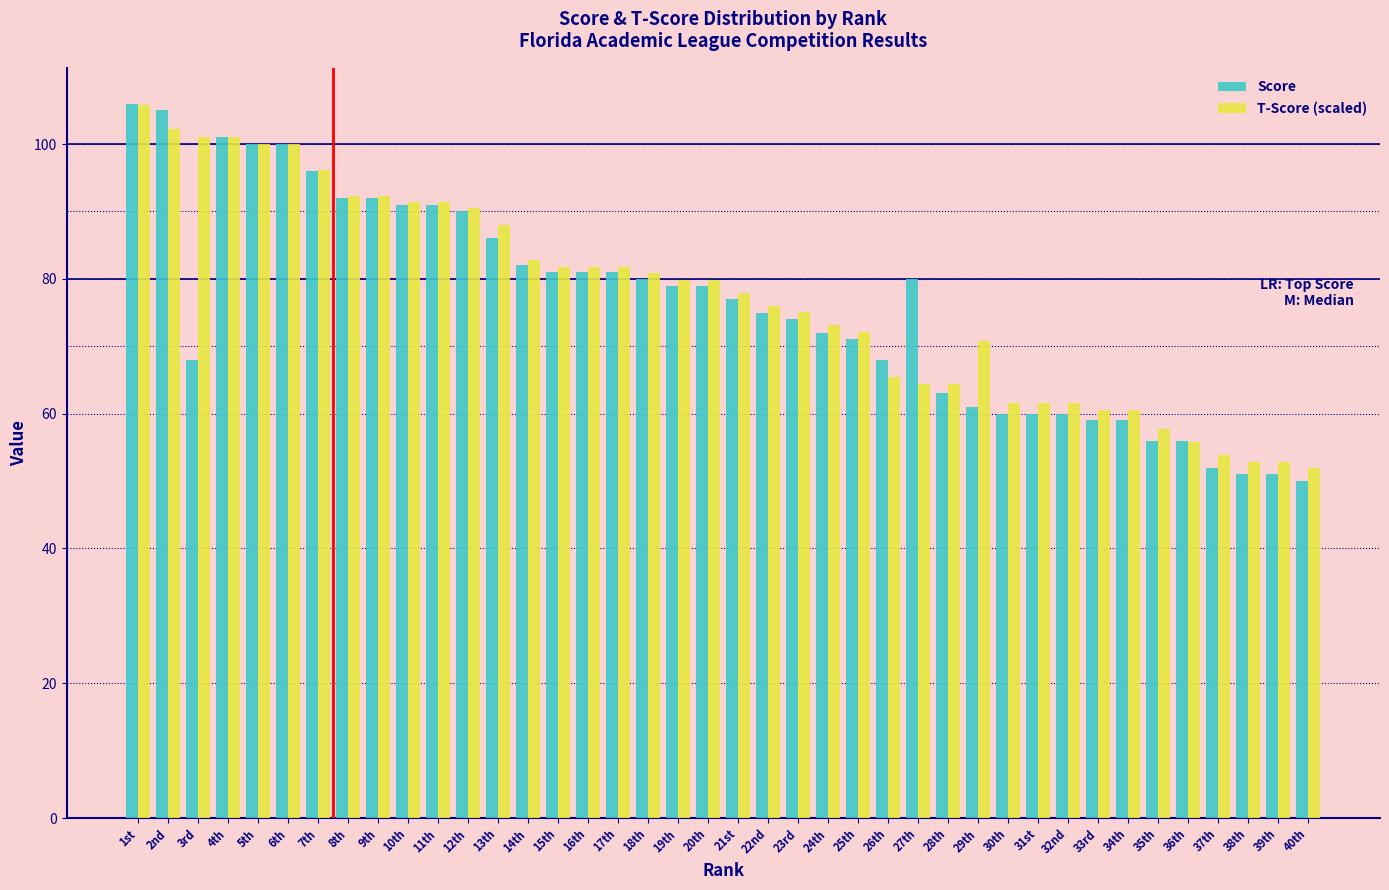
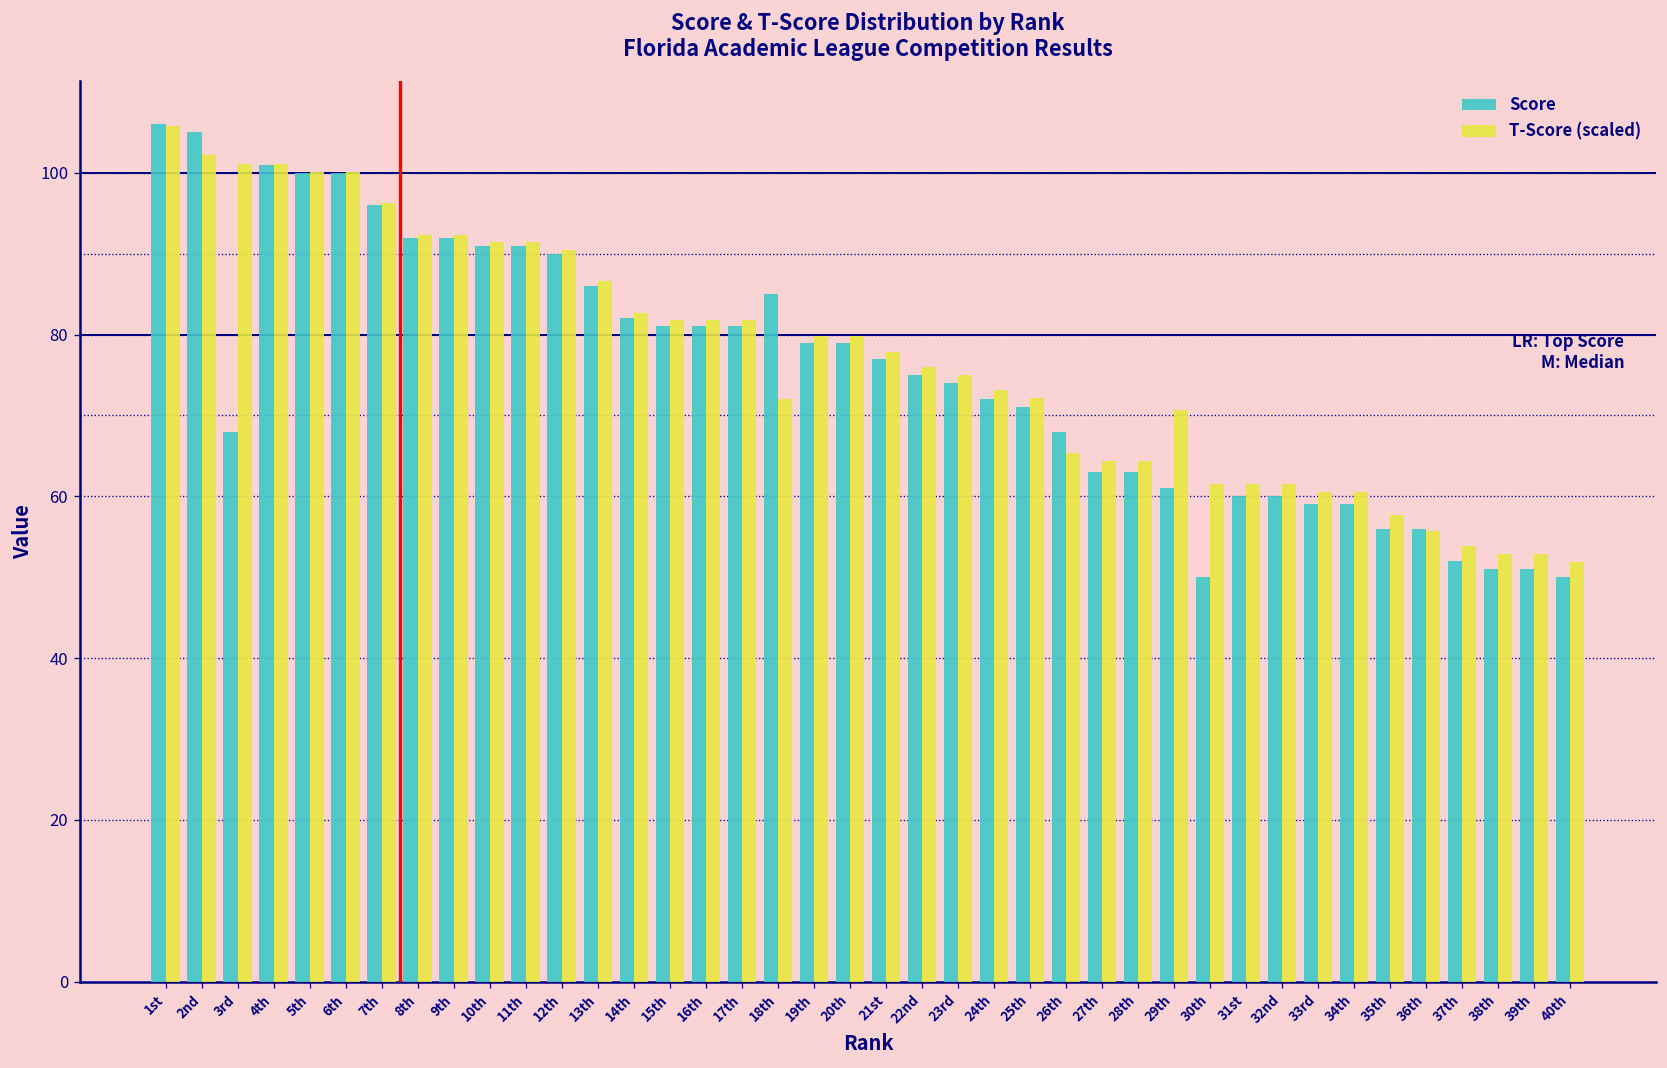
  {
    "Score": {
      "1st": 106,
      "2nd": 105,
      "3rd": 68,
      "4th": 101,
      "5th": 100,
      "6th": 100,
      "7th": 96,
      "8th": 92,
      "9th": 92,
      "10th": 91,
      "11th": 91,
      "12th": 90,
      "13th": 86,
      "14th": 82,
      "15th": 81,
      "16th": 81,
      "17th": 81,
-     "18th": 80,
+     "18th": 85,
      "19th": 79,
      "20th": 79,
      "21st": 77,
      "22nd": 75,
      "23rd": 74,
      "24th": 72,
      "25th": 71,
      "26th": 68,
-     "27th": 80,
+     "27th": 63,
      "28th": 63,
      "29th": 61,
-     "30th": 60,
+     "30th": 50,
      "31st": 60,
      "32nd": 60,
      "33rd": 59,
      "34th": 59,
      "35th": 56,
      "36th": 56,
      "37th": 52,
      "38th": 51,
      "39th": 51,
      "40th": 50
    },
    "T-Score (scaled)": {
      "1st": 106,
      "2nd": 102,
      "3rd": 101,
      "4th": 101,
      "5th": 100,
      "6th": 100,
      "7th": 96,
      "8th": 92,
      "9th": 92,
      "10th": 91,
      "11th": 91,
      "12th": 90,
-     "13th": 88,
+     "13th": 87,
      "14th": 83,
      "15th": 82,
      "16th": 82,
      "17th": 82,
-     "18th": 81,
+     "18th": 72,
      "19th": 80,
      "20th": 80,
      "21st": 78,
      "22nd": 76,
      "23rd": 75,
      "24th": 73,
      "25th": 72,
      "26th": 65,
      "27th": 64,
      "28th": 64,
      "29th": 71,
      "30th": 62,
      "31st": 62,
      "32nd": 62,
      "33rd": 61,
      "34th": 61,
      "35th": 58,
      "36th": 56,
      "37th": 54,
      "38th": 53,
      "39th": 53,
      "40th": 52
    }
  }
